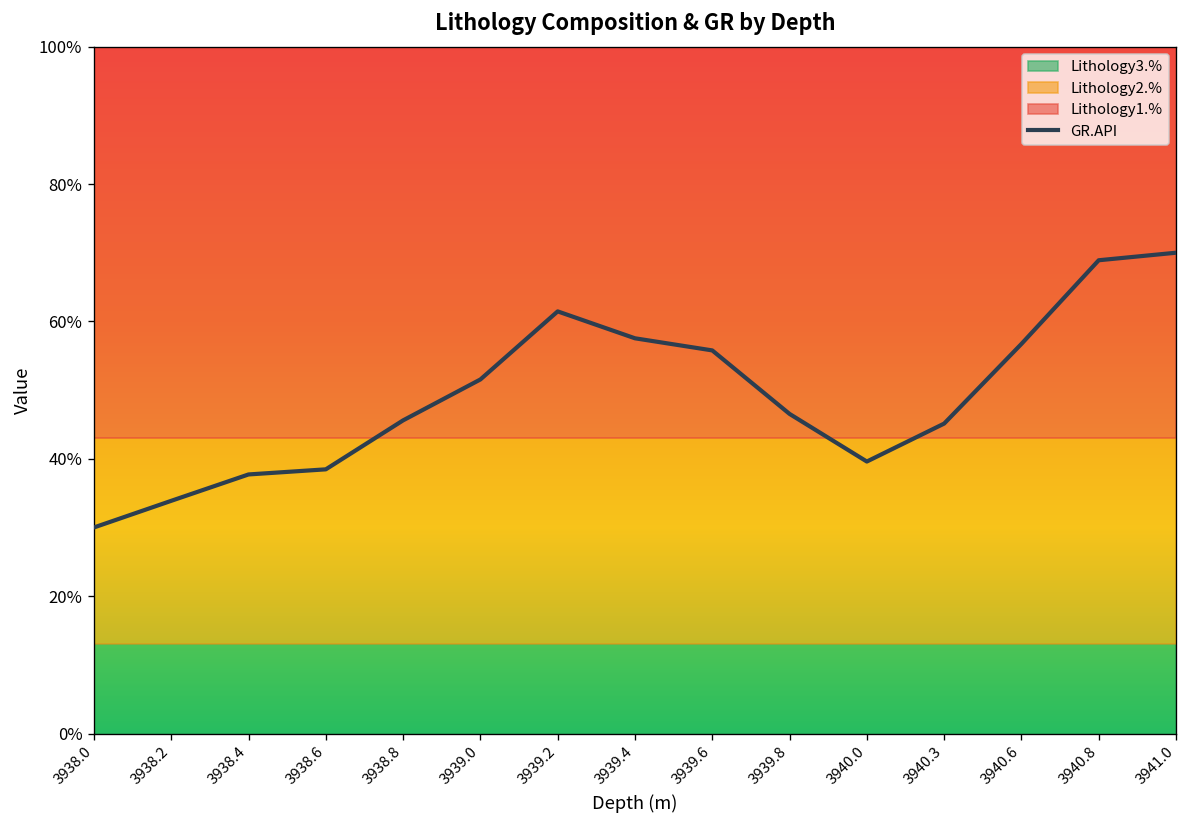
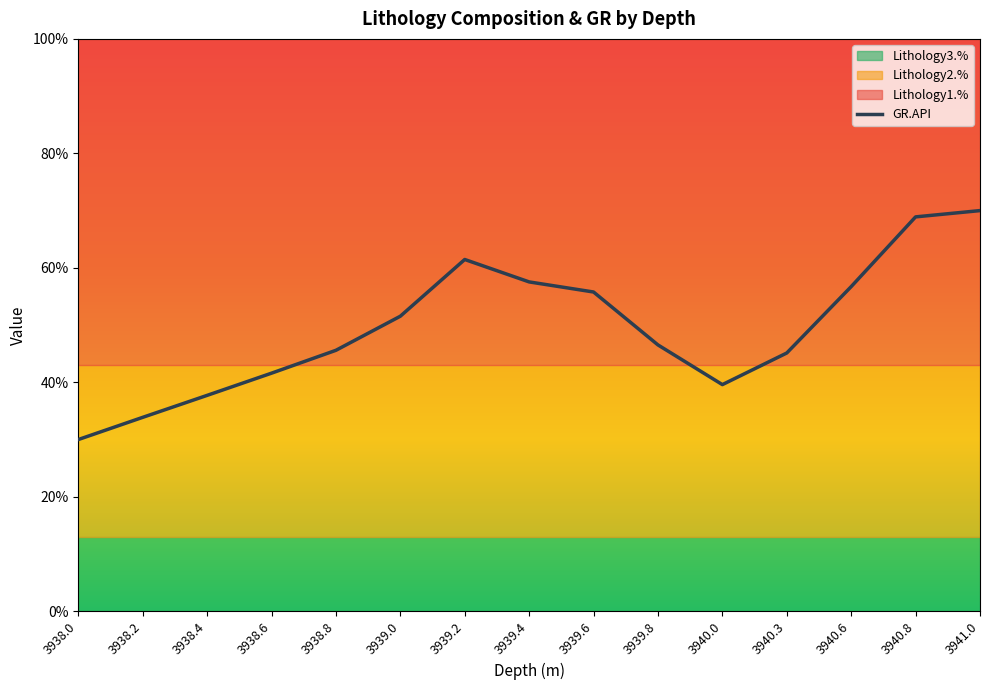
  {
    "GR.API": {
      "3938.0": "30%",
      "3938.2": "34%",
      "3938.4": "38%",
-     "3938.6": "38%",
+     "3938.6": "42%",
      "3938.8": "46%",
      "3939.0": "52%",
      "3939.2": "61%",
      "3939.4": "58%",
      "3939.6": "56%",
      "3939.8": "47%",
      "3940.0": "40%",
      "3940.3": "45%",
      "3940.6": "57%",
      "3940.8": "69%",
      "3941.0": "70%"
    },
    "Lithology3.%": {
      "3938.0": "13%",
      "3938.2": "13%",
      "3938.4": "13%",
      "3938.6": "13%",
      "3938.8": "13%",
      "3939.0": "13%",
      "3939.2": "13%",
      "3939.4": "13%",
      "3939.6": "13%",
      "3939.8": "13%",
      "3940.0": "13%",
      "3940.3": "13%",
      "3940.6": "13%",
      "3940.8": "13%",
      "3941.0": "13%"
    },
    "Lithology2.%": {
      "3938.0": "30%",
      "3938.2": "30%",
      "3938.4": "30%",
      "3938.6": "30%",
      "3938.8": "30%",
      "3939.0": "30%",
      "3939.2": "30%",
      "3939.4": "30%",
      "3939.6": "30%",
      "3939.8": "30%",
      "3940.0": "30%",
      "3940.3": "30%",
      "3940.6": "30%",
      "3940.8": "30%",
      "3941.0": "30%"
    },
    "Lithology1.%": {
      "3938.0": "57%",
      "3938.2": "57%",
      "3938.4": "57%",
      "3938.6": "57%",
      "3938.8": "57%",
      "3939.0": "57%",
      "3939.2": "57%",
      "3939.4": "57%",
      "3939.6": "57%",
      "3939.8": "57%",
      "3940.0": "57%",
      "3940.3": "57%",
      "3940.6": "57%",
      "3940.8": "57%",
      "3941.0": "57%"
    }
  }
